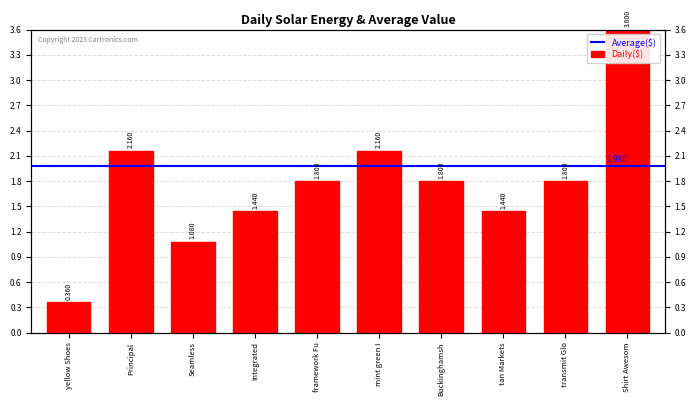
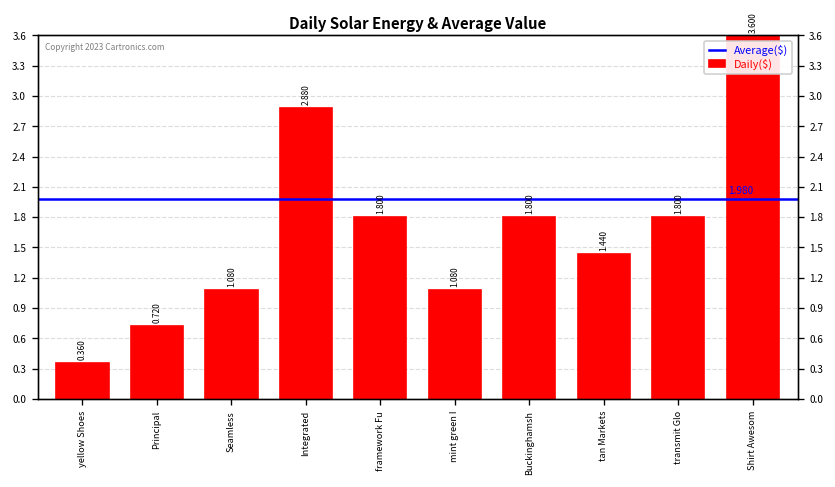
  {
    "yellow Shoes": 0.360,
-   "Principal": 2.160,
+   "Principal": 0.720,
    "Seamless": 1.080,
-   "Integrated": 1.440,
+   "Integrated": 2.880,
    "framework Fu": 1.800,
-   "mint green I": 2.160,
+   "mint green I": 1.080,
    "Buckinghamsh": 1.800,
    "tan Markets": 1.440,
    "transmit Glo": 1.800,
    "Shirt Awesom": 3.600
  }
